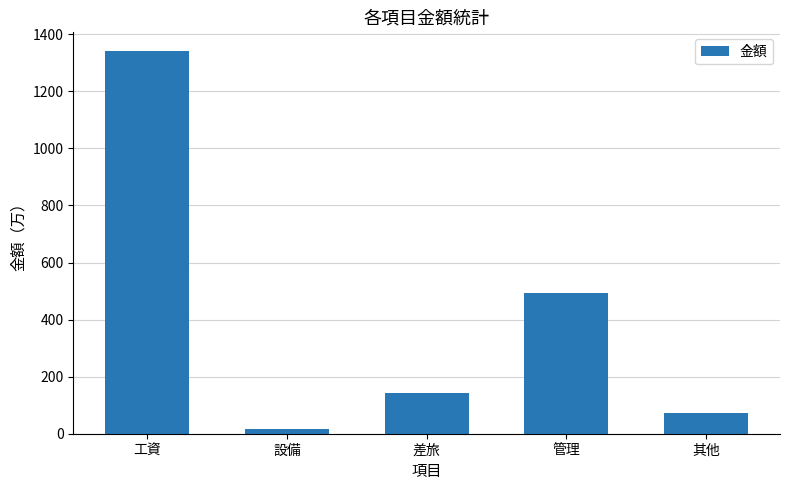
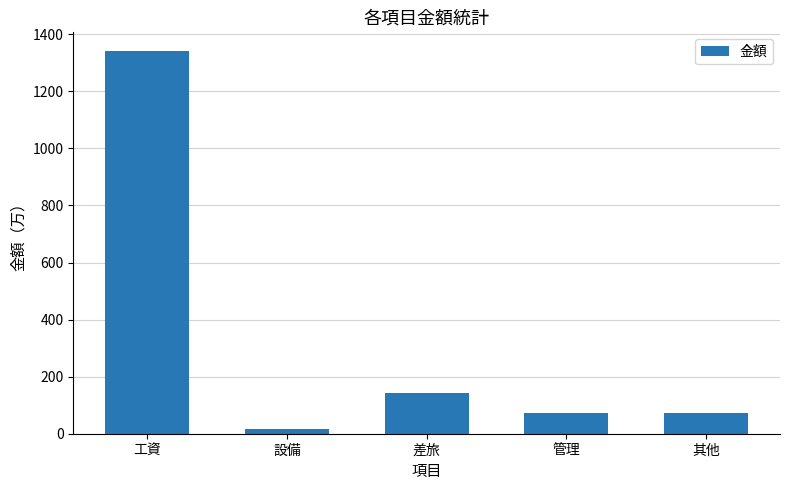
  {
    "工資": 1340,
    "設備": 20,
    "差旅": 140,
-   "管理": 490,
+   "管理": 70,
    "其他": 70
  }
